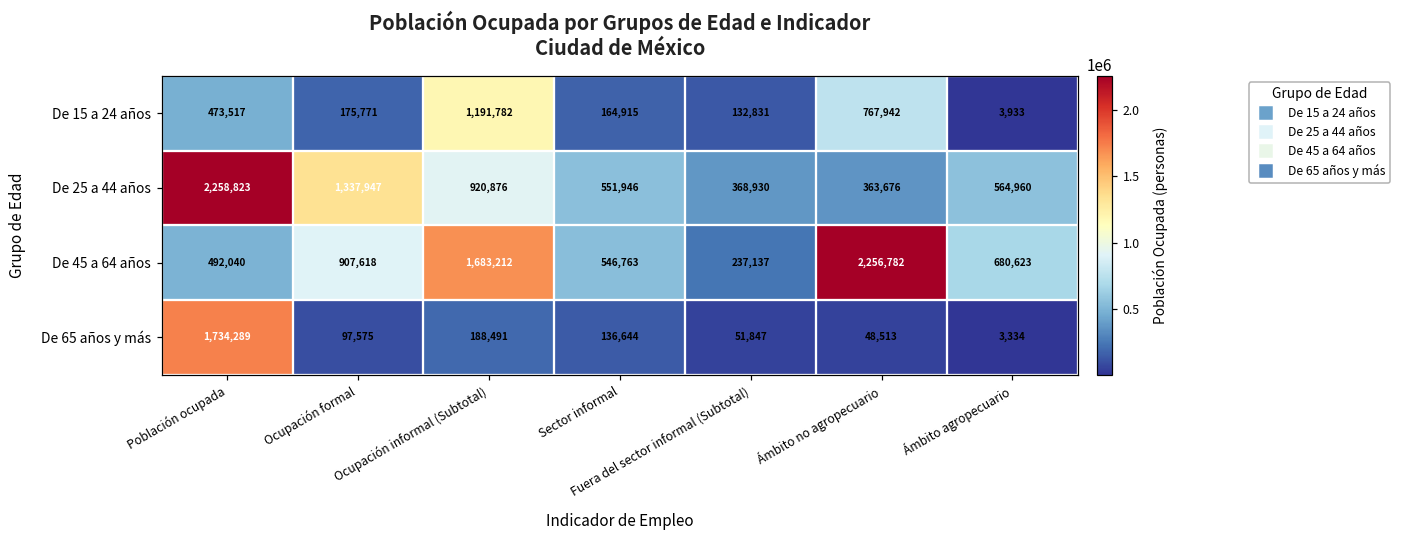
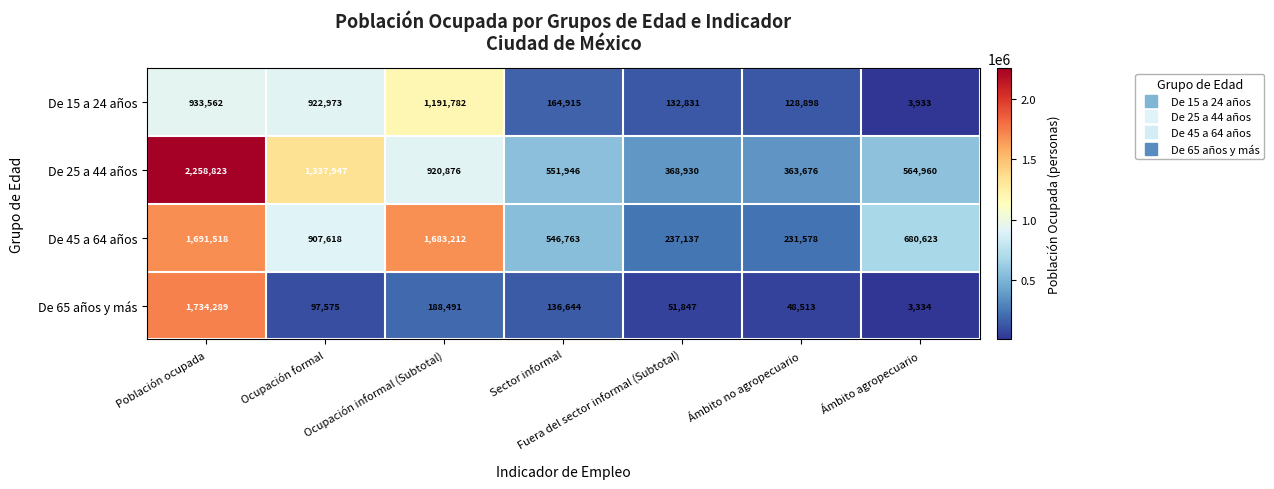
  {
    "De 15 a 24 años": {
-     "Población ocupada": "473,517",
-     "Ocupación formal": "175,771",
+     "Población ocupada": "933,562",
+     "Ocupación formal": "922,973",
      "Ocupación informal (Subtotal)": "1,191,782",
      "Sector informal": "164,915",
      "Fuera del sector informal (Subtotal)": "132,831",
-     "Ámbito no agropecuario": "767,942",
+     "Ámbito no agropecuario": "128,898",
      "Ámbito agropecuario": "3,933"
    },
    "De 25 a 44 años": {
      "Población ocupada": "2,258,823",
      "Ocupación formal": "1,337,947",
      "Ocupación informal (Subtotal)": "920,876",
      "Sector informal": "551,946",
      "Fuera del sector informal (Subtotal)": "368,930",
      "Ámbito no agropecuario": "363,676",
      "Ámbito agropecuario": "564,960"
    },
    "De 45 a 64 años": {
-     "Población ocupada": "492,040",
+     "Población ocupada": "1,691,518",
      "Ocupación formal": "907,618",
      "Ocupación informal (Subtotal)": "1,683,212",
      "Sector informal": "546,763",
      "Fuera del sector informal (Subtotal)": "237,137",
-     "Ámbito no agropecuario": "2,256,782",
+     "Ámbito no agropecuario": "231,578",
      "Ámbito agropecuario": "680,623"
    },
    "De 65 años y más": {
      "Población ocupada": "1,734,289",
      "Ocupación formal": "97,575",
      "Ocupación informal (Subtotal)": "188,491",
      "Sector informal": "136,644",
      "Fuera del sector informal (Subtotal)": "51,847",
      "Ámbito no agropecuario": "48,513",
      "Ámbito agropecuario": "3,334"
    }
  }
